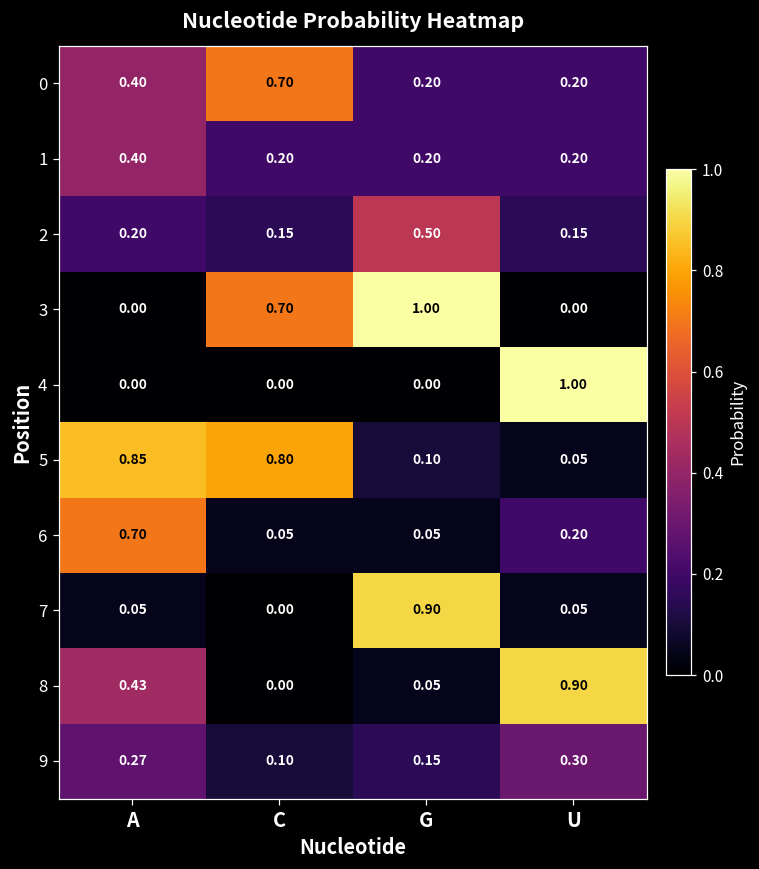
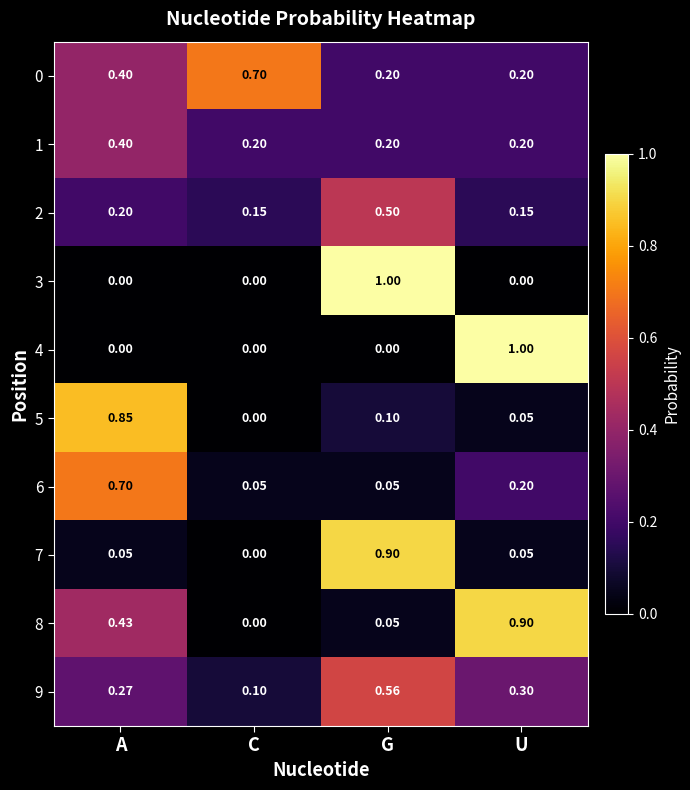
  {
    "0": {
      "A": 0.40,
      "C": 0.70,
      "G": 0.20,
      "U": 0.20
    },
    "1": {
      "A": 0.40,
      "C": 0.20,
      "G": 0.20,
      "U": 0.20
    },
    "2": {
      "A": 0.20,
      "C": 0.15,
      "G": 0.50,
      "U": 0.15
    },
    "3": {
      "A": 0.00,
-     "C": 0.70,
+     "C": 0.00,
      "G": 1.00,
      "U": 0.00
    },
    "4": {
      "A": 0.00,
      "C": 0.00,
      "G": 0.00,
      "U": 1.00
    },
    "5": {
      "A": 0.85,
-     "C": 0.80,
+     "C": 0.00,
      "G": 0.10,
      "U": 0.05
    },
    "6": {
      "A": 0.70,
      "C": 0.05,
      "G": 0.05,
      "U": 0.20
    },
    "7": {
      "A": 0.05,
      "C": 0.00,
      "G": 0.90,
      "U": 0.05
    },
    "8": {
      "A": 0.43,
      "C": 0.00,
      "G": 0.05,
      "U": 0.90
    },
    "9": {
      "A": 0.27,
      "C": 0.10,
-     "G": 0.15,
+     "G": 0.56,
      "U": 0.30
    }
  }
